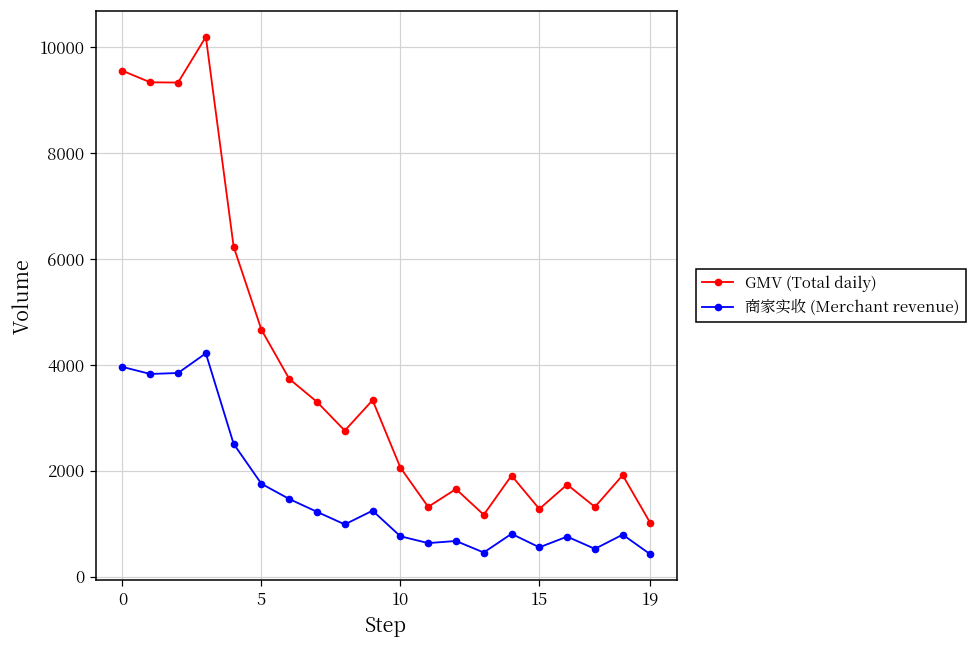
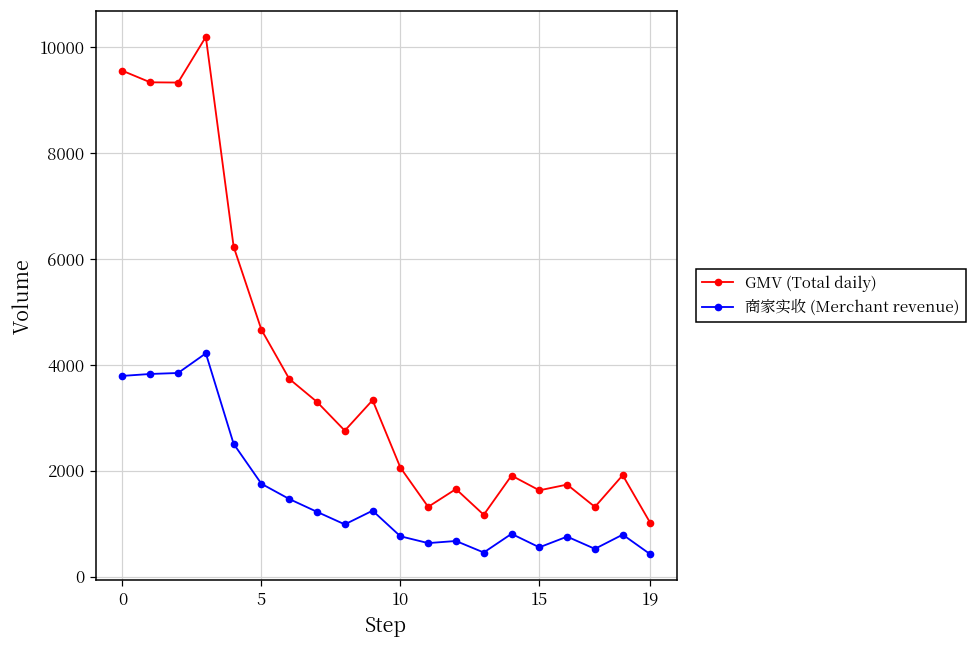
  {
    "GMV (Total daily)": {
      "0": 9600,
      "5": 4700,
      "10": 2100,
-     "15": 1300,
+     "15": 1600,
      "19": 1000
    },
    "商家实收 (Merchant revenue)": {
-     "0": 4000,
+     "0": 3800,
      "5": 1800,
      "10": 800,
      "15": 600,
      "19": 400
    }
  }
